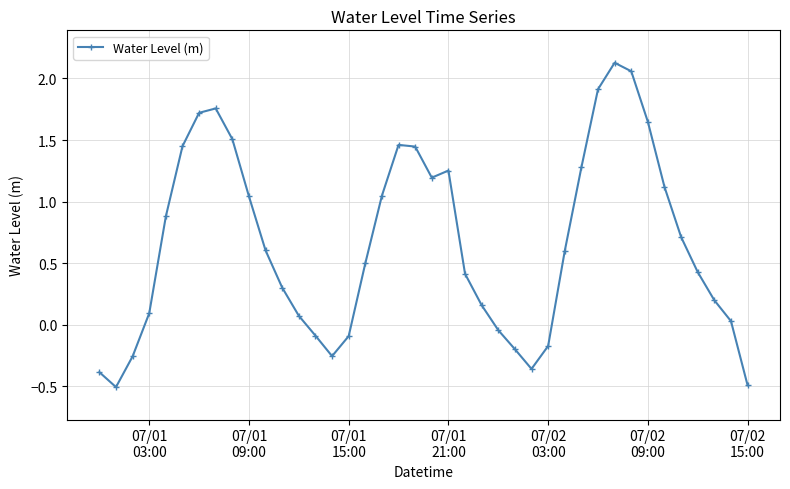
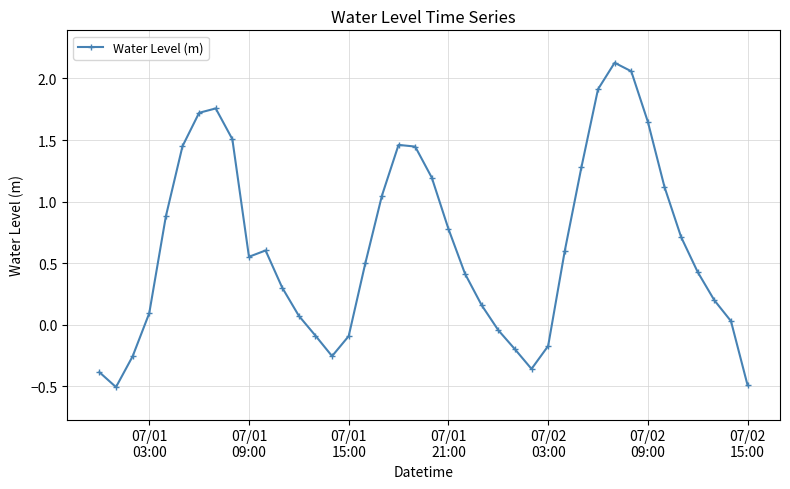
  {
    "07/01 03:00": 0.09,
-   "07/01 09:00": 1.04,
+   "07/01 09:00": 0.55,
    "07/01 15:00": -0.09,
-   "07/01 21:00": 1.25,
+   "07/01 21:00": 0.78,
    "07/02 03:00": -0.17,
    "07/02 09:00": 1.65,
    "07/02 15:00": -0.49
  }
